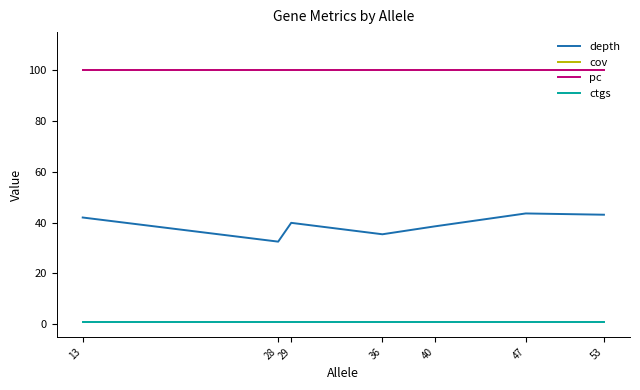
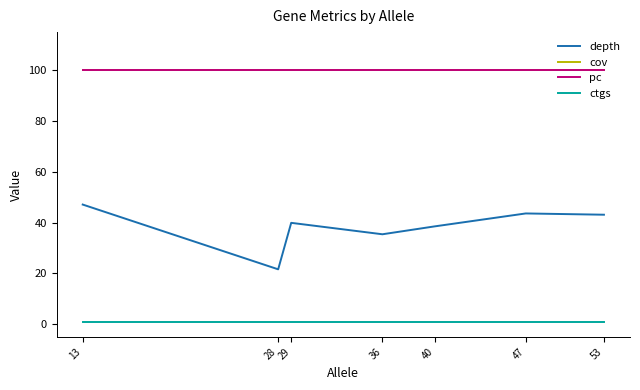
  {
    "depth": {
-     "13": 42,
-     "28": 33,
+     "13": 47,
+     "28": 22,
      "29": 40,
      "36": 35,
      "40": 39,
      "47": 44,
      "53": 43
    },
    "pc": {
      "13": 100,
      "28": 100,
      "29": 100,
      "36": 100,
      "40": 100,
      "47": 100,
      "53": 100
    },
    "ctgs": {
      "13": 1,
      "28": 1,
      "29": 1,
      "36": 1,
      "40": 1,
      "47": 1,
      "53": 1
    }
  }
